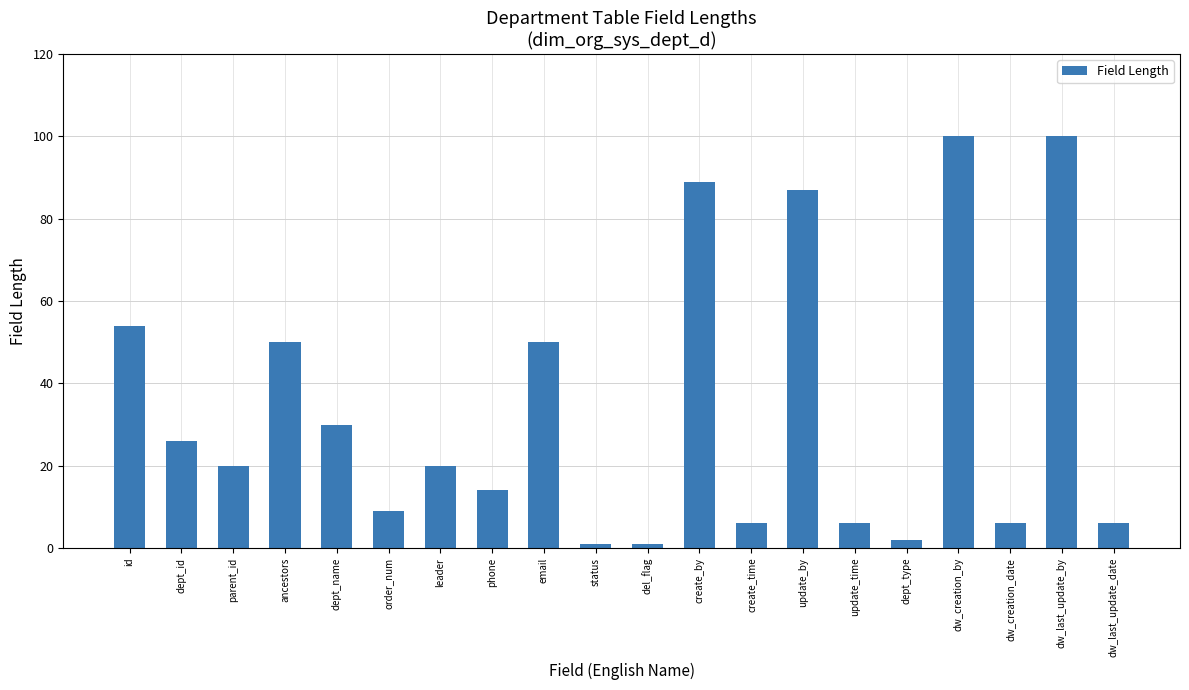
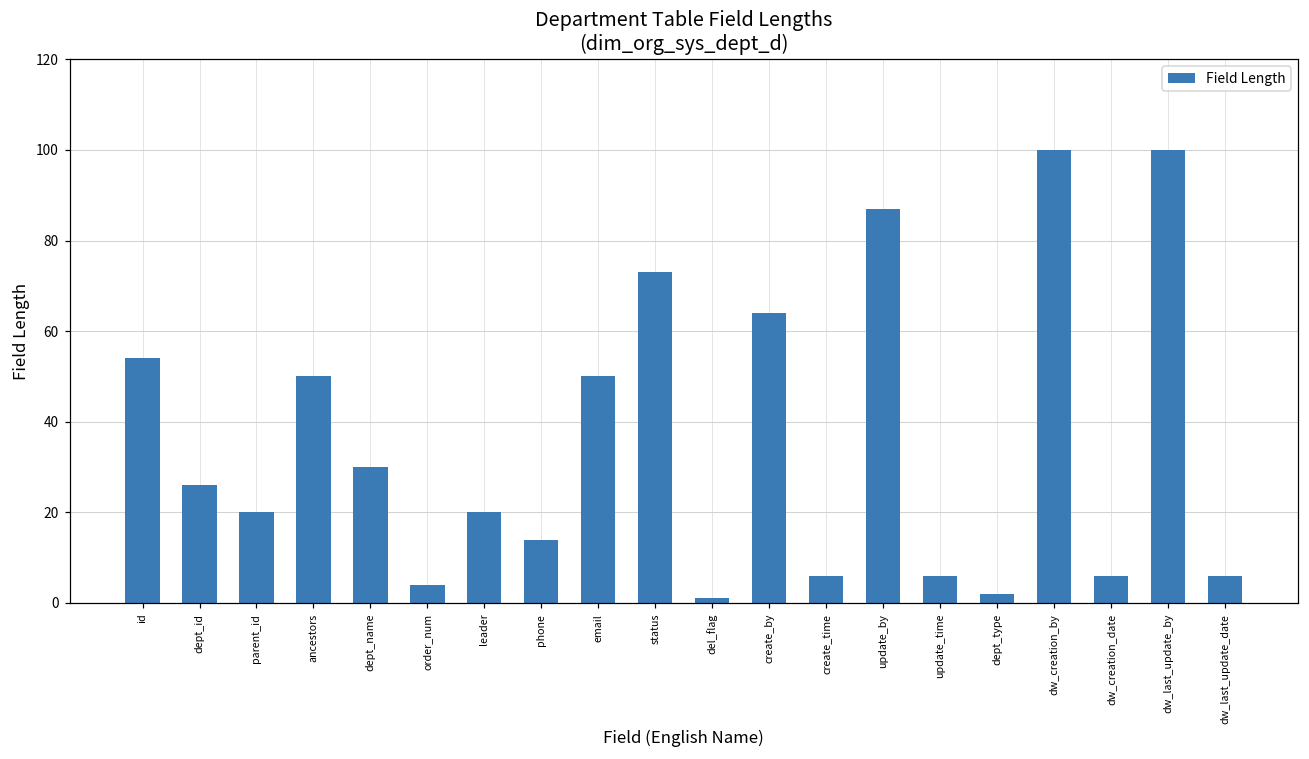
  {
    "id": 54,
    "dept_id": 26,
    "parent_id": 20,
    "ancestors": 50,
    "dept_name": 30,
-   "order_num": 9,
+   "order_num": 4,
    "leader": 20,
    "phone": 14,
    "email": 50,
-   "status": 1,
+   "status": 73,
    "del_flag": 1,
-   "create_by": 89,
+   "create_by": 64,
    "create_time": 6,
    "update_by": 87,
    "update_time": 6,
    "dept_type": 2,
    "dw_creation_by": 100,
    "dw_creation_date": 6,
    "dw_last_update_by": 100,
    "dw_last_update_date": 6
  }
